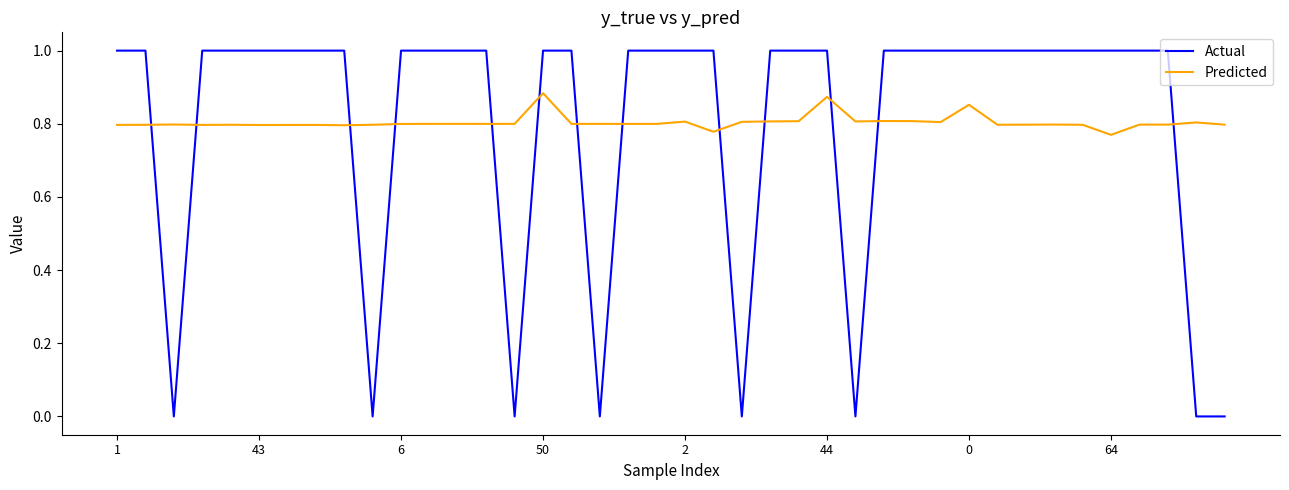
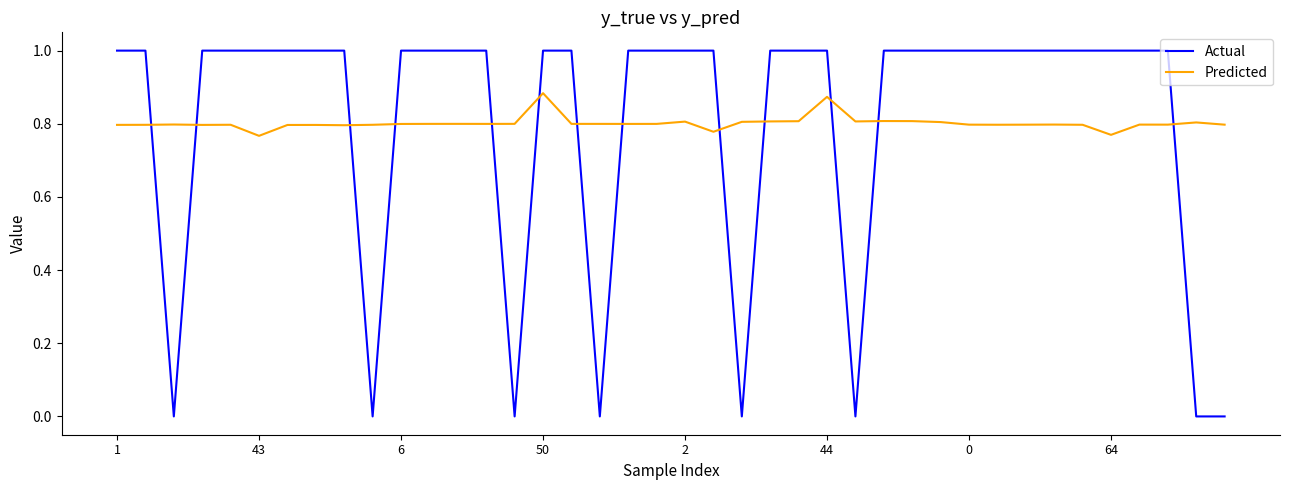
  {
    "Actual": {
      "43": 1.00,
      "50": 1.00,
      "44": 1.00,
      "0": 1.00,
      "64": 1.00
    },
    "Predicted": {
-     "43": 0.80,
+     "43": 0.77,
      "50": 0.88,
      "44": 0.87,
-     "0": 0.85,
+     "0": 0.80,
      "64": 0.77
    }
  }
